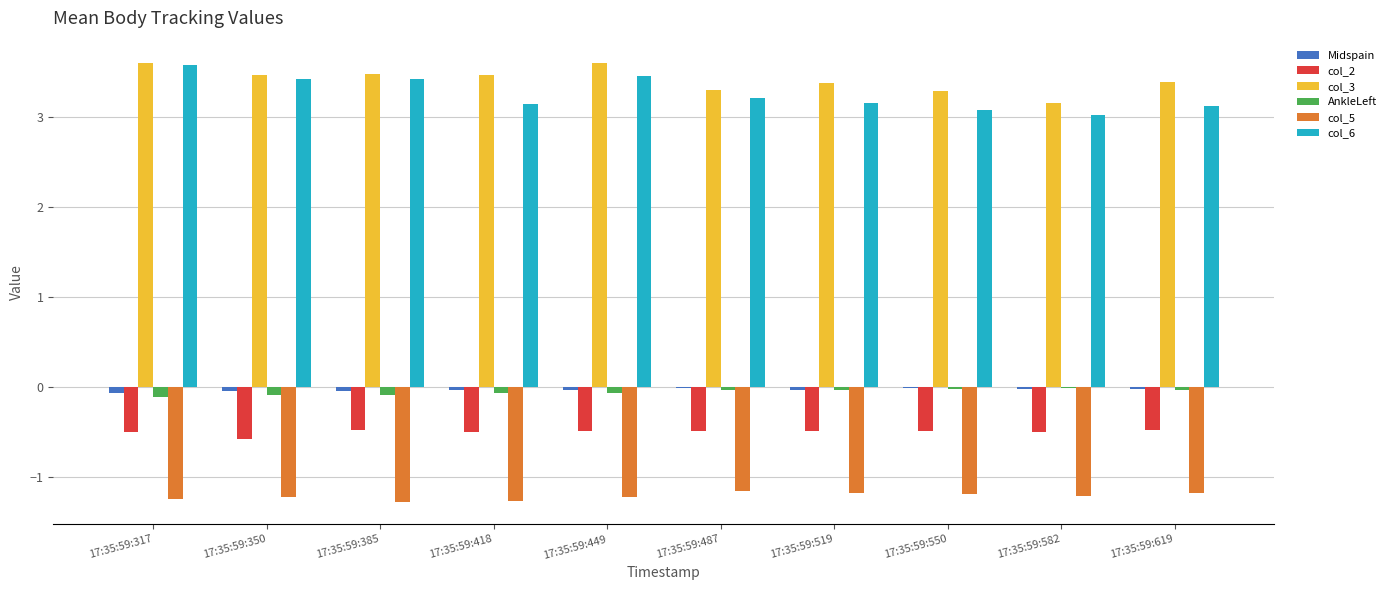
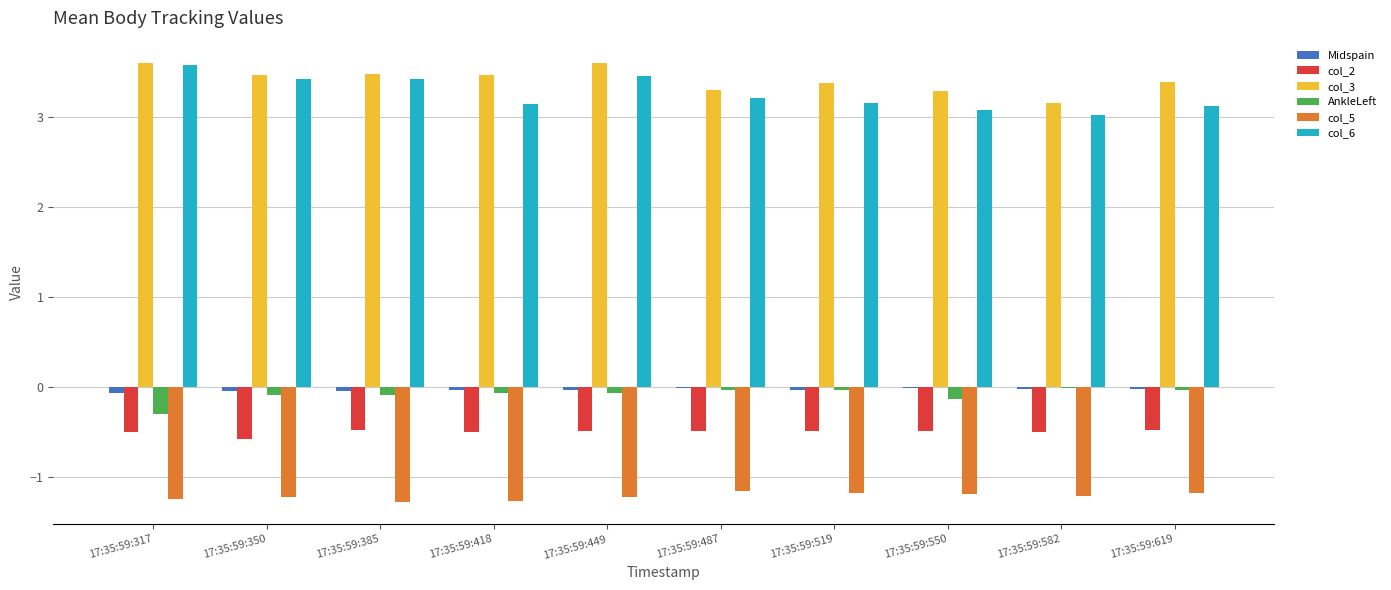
  {
    "Midspain": {
      "17:35:59:317": -0.1,
      "17:35:59:350": 0.0,
      "17:35:59:385": 0.0,
      "17:35:59:418": 0.0,
      "17:35:59:449": 0.0
    },
    "col_2": {
      "17:35:59:317": -0.5,
      "17:35:59:350": -0.6,
      "17:35:59:385": -0.5,
      "17:35:59:418": -0.5,
      "17:35:59:449": -0.5,
      "17:35:59:487": -0.5,
      "17:35:59:519": -0.5,
      "17:35:59:550": -0.5,
      "17:35:59:582": -0.5,
      "17:35:59:619": -0.5
    },
    "col_3": {
      "17:35:59:317": 3.6,
      "17:35:59:350": 3.5,
      "17:35:59:385": 3.5,
      "17:35:59:418": 3.5,
      "17:35:59:449": 3.6,
      "17:35:59:487": 3.3,
      "17:35:59:519": 3.4,
      "17:35:59:550": 3.3,
      "17:35:59:582": 3.2,
      "17:35:59:619": 3.4
    },
    "AnkleLeft": {
-     "17:35:59:317": -0.1,
+     "17:35:59:317": -0.3,
      "17:35:59:350": -0.1,
      "17:35:59:385": -0.1,
      "17:35:59:418": -0.1,
      "17:35:59:449": -0.1,
      "17:35:59:487": 0.0,
-     "17:35:59:550": 0.0,
+     "17:35:59:550": -0.1,
      "17:35:59:619": 0.0
    },
    "col_5": {
      "17:35:59:317": -1.2,
      "17:35:59:350": -1.2,
      "17:35:59:385": -1.3,
      "17:35:59:418": -1.3,
      "17:35:59:449": -1.2,
      "17:35:59:487": -1.1,
      "17:35:59:519": -1.2,
      "17:35:59:550": -1.2,
      "17:35:59:582": -1.2,
      "17:35:59:619": -1.2
    },
    "col_6": {
      "17:35:59:317": 3.6,
      "17:35:59:350": 3.4,
      "17:35:59:385": 3.4,
      "17:35:59:418": 3.1,
      "17:35:59:449": 3.5,
      "17:35:59:487": 3.2,
      "17:35:59:519": 3.2,
      "17:35:59:550": 3.1,
      "17:35:59:582": 3.0,
      "17:35:59:619": 3.1
    }
  }
